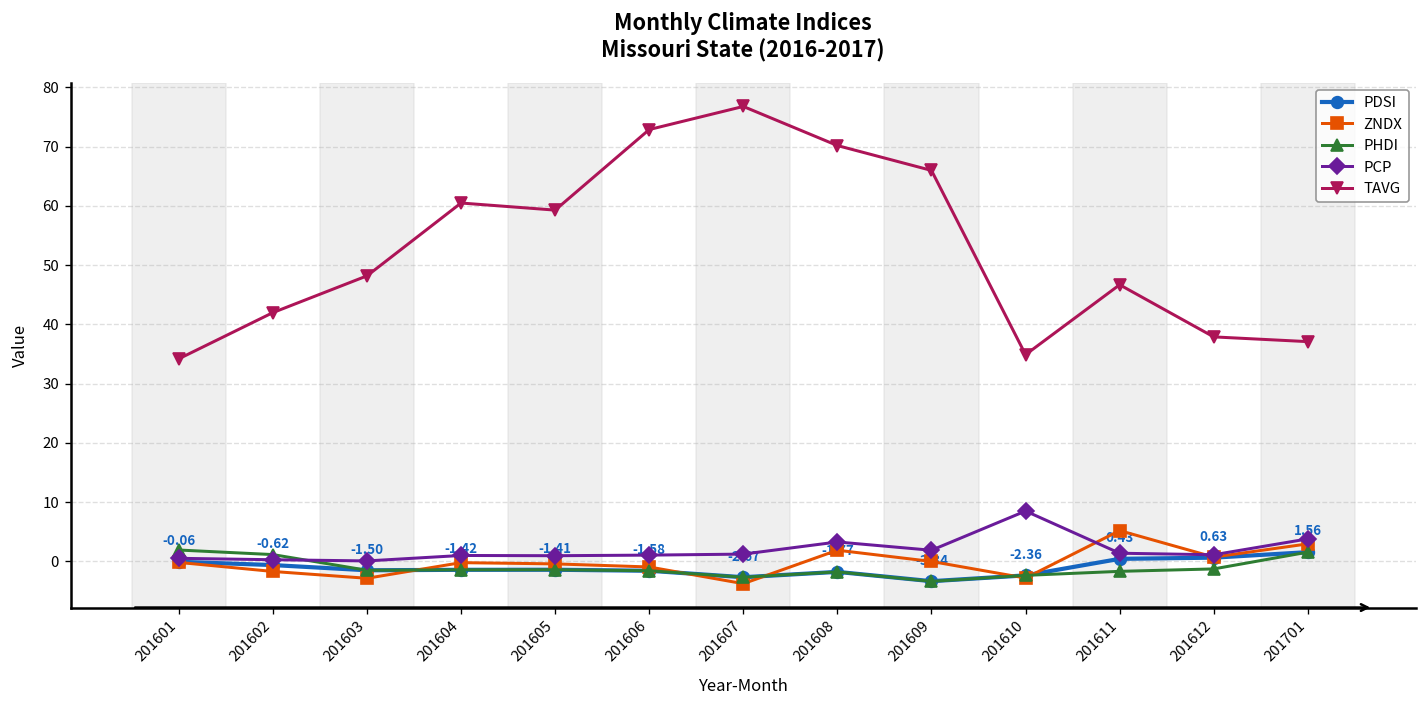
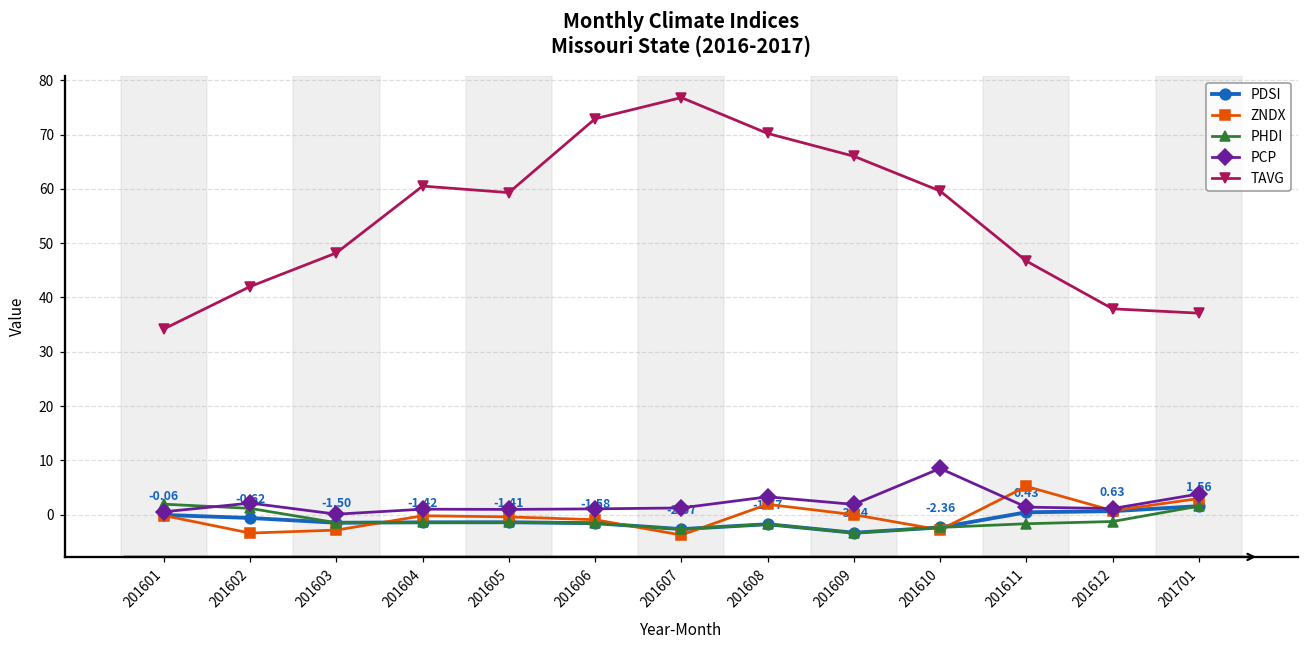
  {
    "PDSI": {
      "201602": -0.62
    },
    "ZNDX": {
-     "201602": -2,
+     "201602": -3,
      "201603": -3,
      "201604": 0,
      "201605": 0,
      "201606": -1,
      "201607": -4,
      "201701": 3
    },
    "PHDI": {
      "201611": -2,
      "201612": -1
    },
    "PCP": {
      "201601": 1,
-     "201602": 0,
+     "201602": 2,
      "201608": 3,
      "201609": 2,
      "201610": 9,
      "201611": 1
    },
    "TAVG": {
      "201601": 34,
      "201602": 42,
      "201603": 48,
      "201604": 61,
      "201605": 59,
      "201606": 73,
      "201607": 77,
      "201608": 70,
      "201609": 66,
-     "201610": 35,
+     "201610": 60,
      "201611": 47,
      "201612": 38,
      "201701": 37
    }
  }
